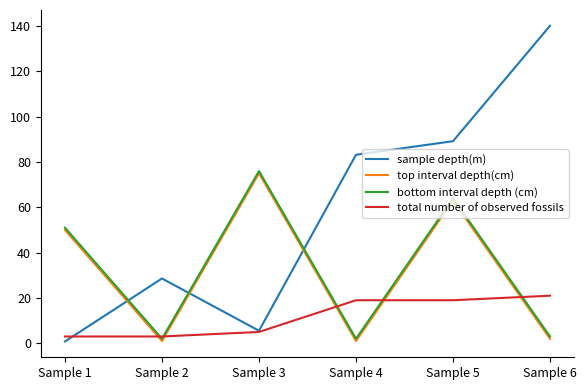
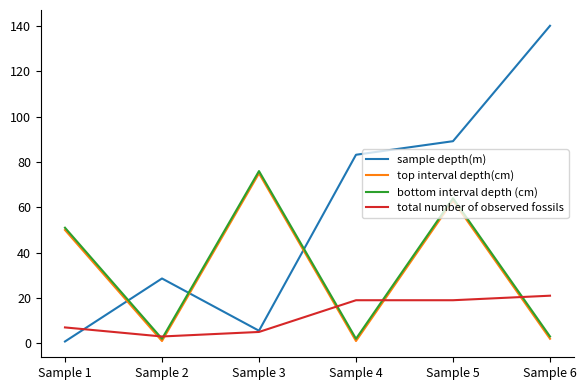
  {
    "sample depth(m)": {
      "Sample 1": 1,
      "Sample 2": 29,
      "Sample 4": 83,
      "Sample 5": 89,
      "Sample 6": 140
    },
    "total number of observed fossils": {
-     "Sample 1": 3,
+     "Sample 1": 7,
      "Sample 4": 19,
      "Sample 5": 19,
      "Sample 6": 21
    }
  }
